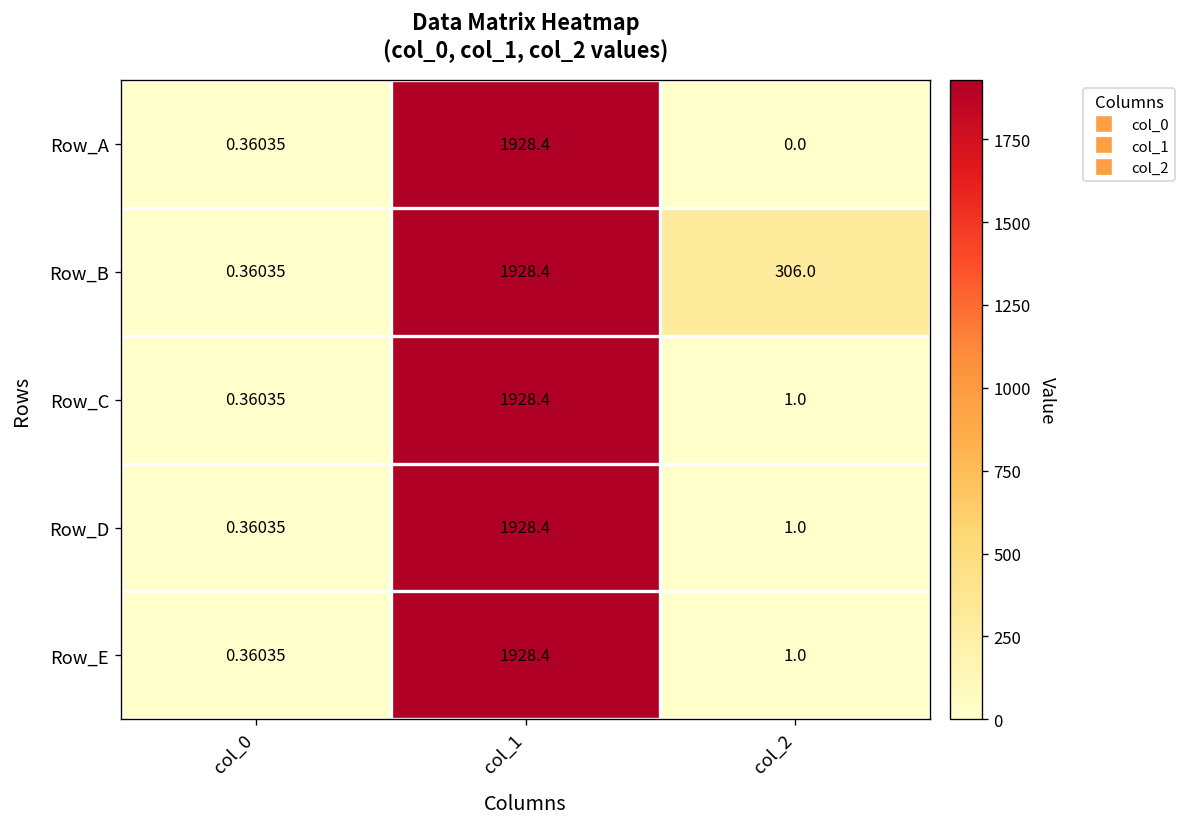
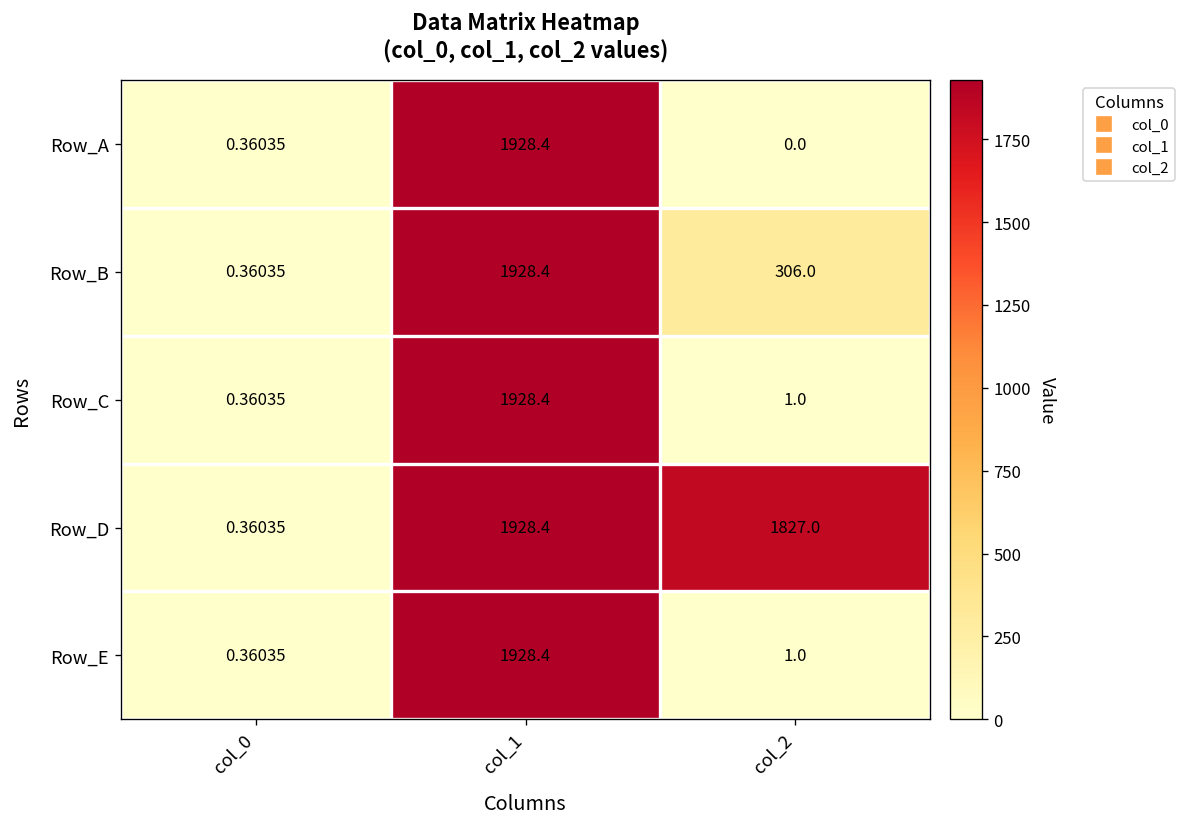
  {
    "Row_A": {
      "col_0": 0.36035,
      "col_1": 1928.4,
      "col_2": 0.0
    },
    "Row_B": {
      "col_0": 0.36035,
      "col_1": 1928.4,
      "col_2": 306.0
    },
    "Row_C": {
      "col_0": 0.36035,
      "col_1": 1928.4,
      "col_2": 1.0
    },
    "Row_D": {
      "col_0": 0.36035,
      "col_1": 1928.4,
-     "col_2": 1.0
+     "col_2": 1827.0
    },
    "Row_E": {
      "col_0": 0.36035,
      "col_1": 1928.4,
      "col_2": 1.0
    }
  }
